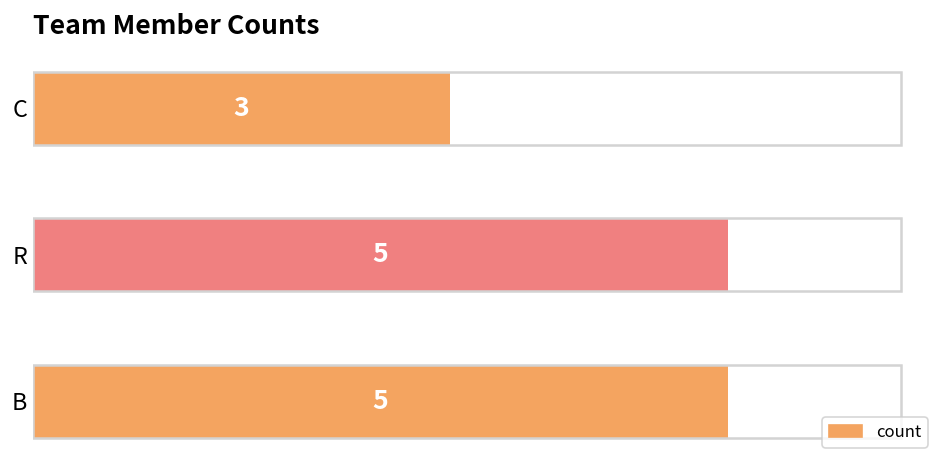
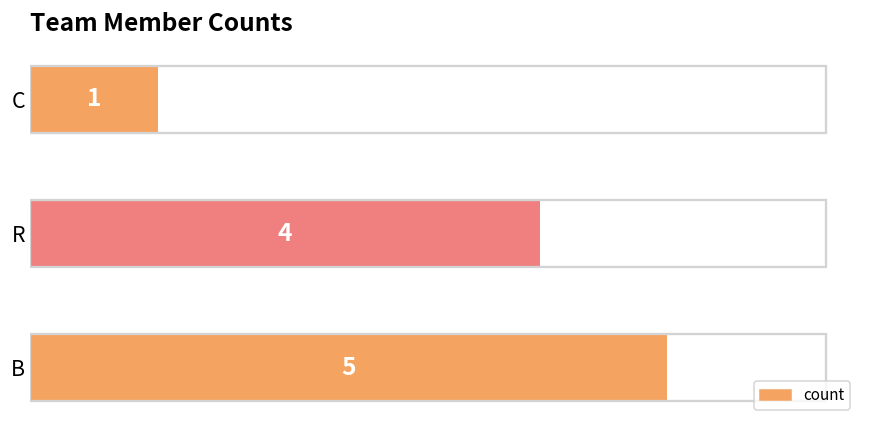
  {
-   "C": 3,
-   "R": 5,
+   "C": 1,
+   "R": 4,
    "B": 5
  }
